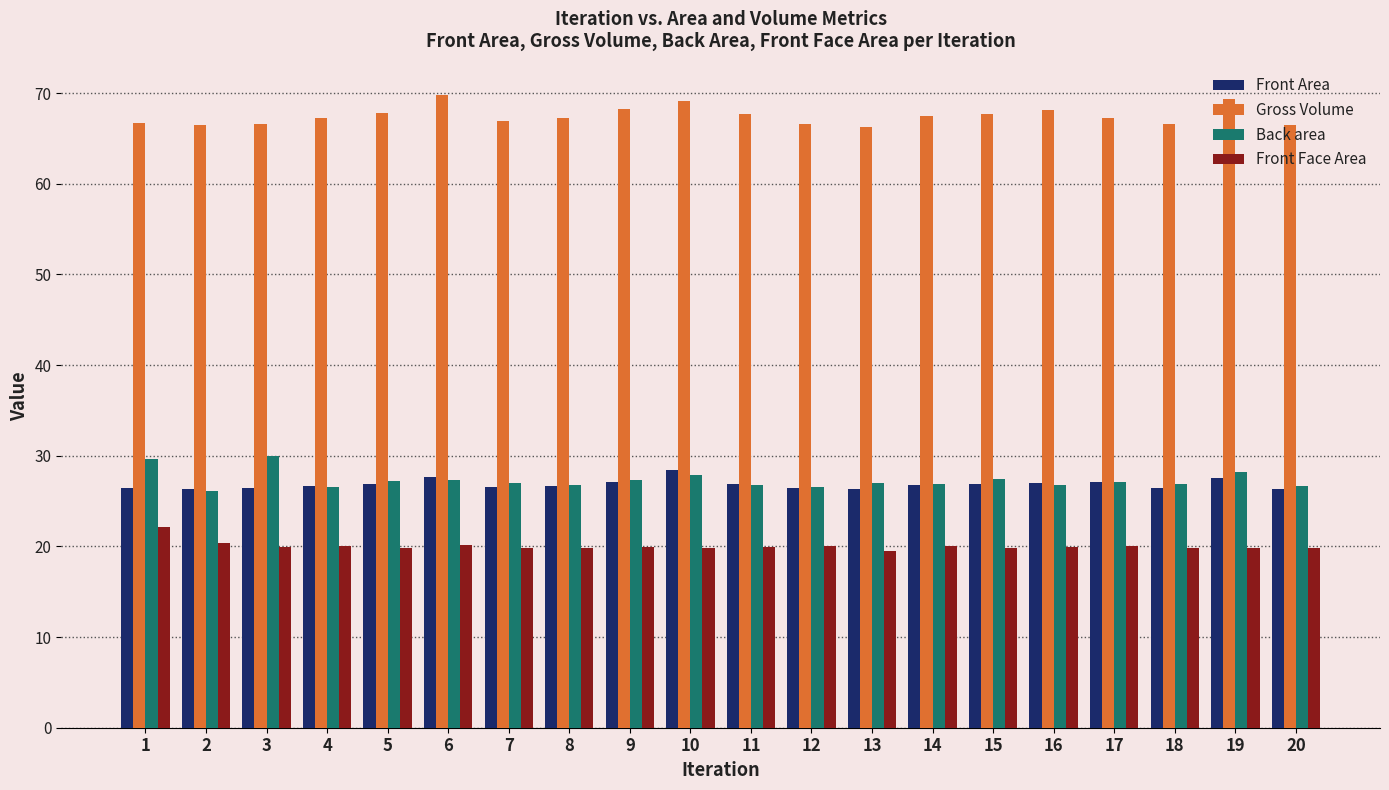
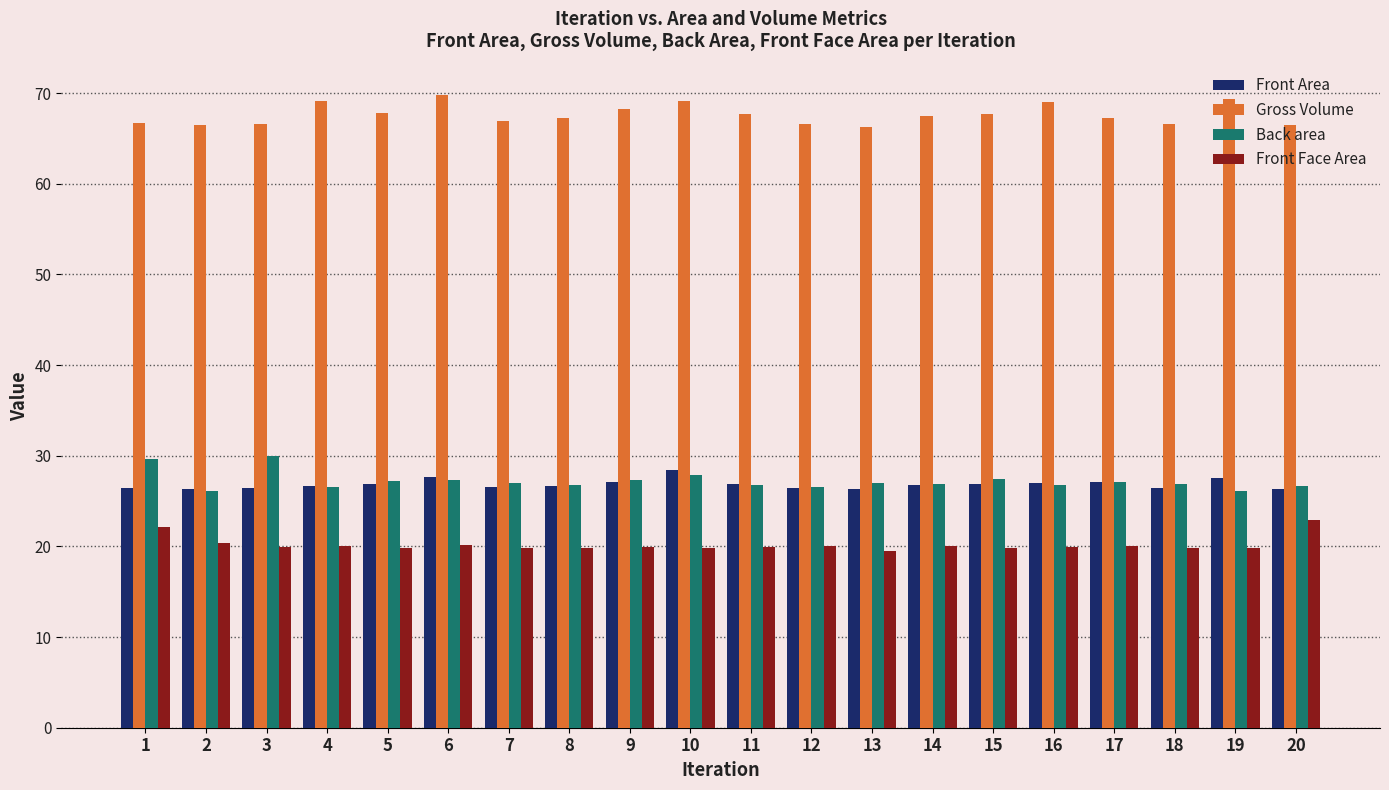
  {
    "Front Area": {
      "1": 26,
      "2": 26,
      "3": 26,
      "4": 27,
      "5": 27,
      "6": 28,
      "7": 27,
      "8": 27,
      "9": 27,
      "10": 28,
      "11": 27,
      "12": 26,
      "13": 26,
      "14": 27,
      "15": 27,
      "16": 27,
      "17": 27,
      "18": 26,
      "19": 27,
      "20": 26
    },
    "Gross Volume": {
      "1": 67,
      "2": 66,
      "3": 67,
-     "4": 67,
+     "4": 69,
      "5": 68,
      "6": 70,
      "7": 67,
      "8": 67,
      "9": 68,
      "10": 69,
      "11": 68,
      "12": 67,
      "13": 66,
      "14": 67,
      "15": 68,
-     "16": 68,
+     "16": 69,
      "17": 67,
      "18": 67,
      "19": 69,
      "20": 66
    },
    "Back area": {
      "1": 30,
      "2": 26,
      "3": 30,
      "4": 27,
      "5": 27,
      "6": 27,
      "7": 27,
      "8": 27,
      "9": 27,
      "10": 28,
      "11": 27,
      "12": 27,
      "13": 27,
      "14": 27,
      "15": 27,
      "16": 27,
      "17": 27,
      "18": 27,
-     "19": 28,
+     "19": 26,
      "20": 27
    },
    "Front Face Area": {
      "1": 22,
      "2": 20,
      "3": 20,
      "4": 20,
      "5": 20,
      "6": 20,
      "7": 20,
      "8": 20,
      "9": 20,
      "10": 20,
      "11": 20,
      "12": 20,
      "13": 19,
      "14": 20,
      "15": 20,
      "16": 20,
      "17": 20,
      "18": 20,
      "19": 20,
-     "20": 20
+     "20": 23
    }
  }
